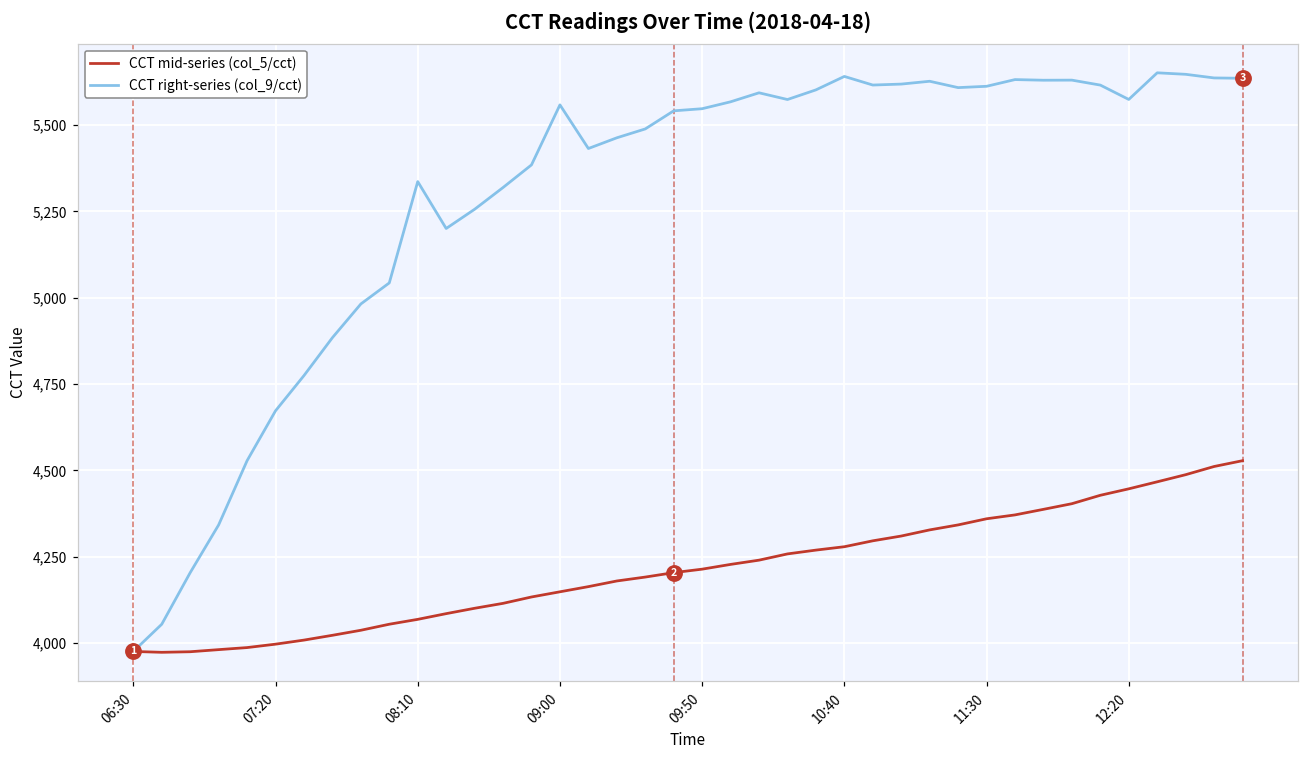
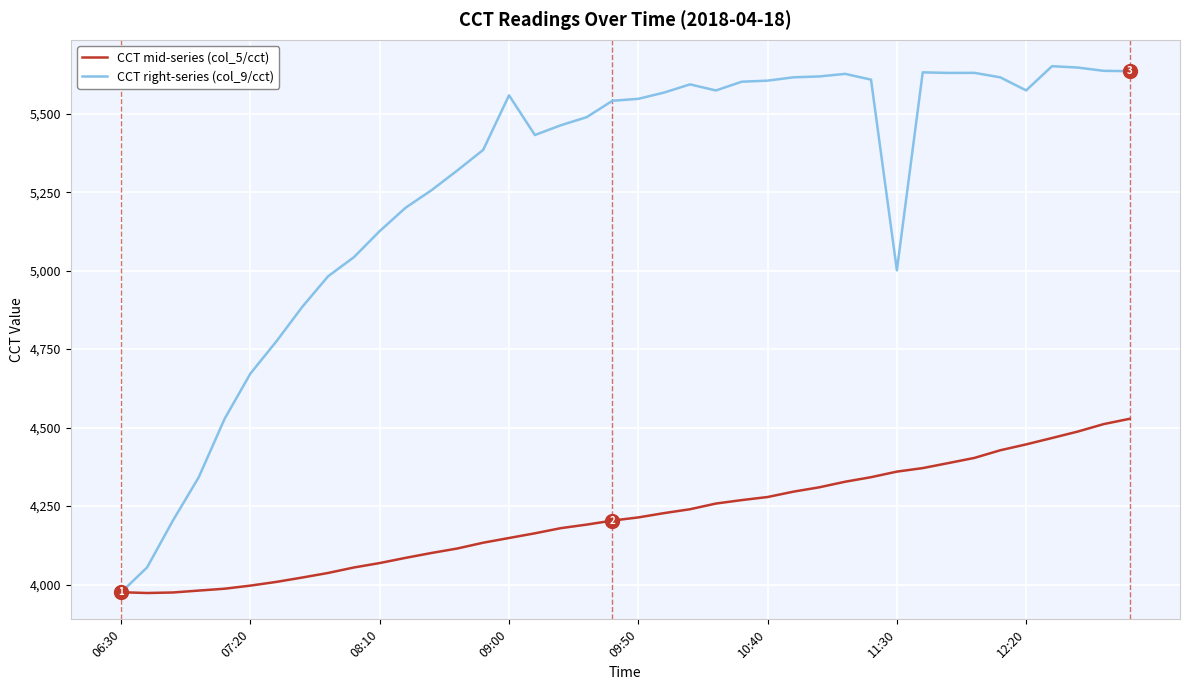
  {
    "CCT right-series (col_9/cct)": {
      "07:20": "4,670",
-     "08:10": "5,340",
+     "08:10": "5,130",
      "09:00": "5,560",
      "09:50": "5,550",
-     "10:40": "5,640",
-     "11:30": "5,610",
+     "10:40": "5,610",
+     "11:30": "5,000",
      "12:20": "5,570"
    }
  }
